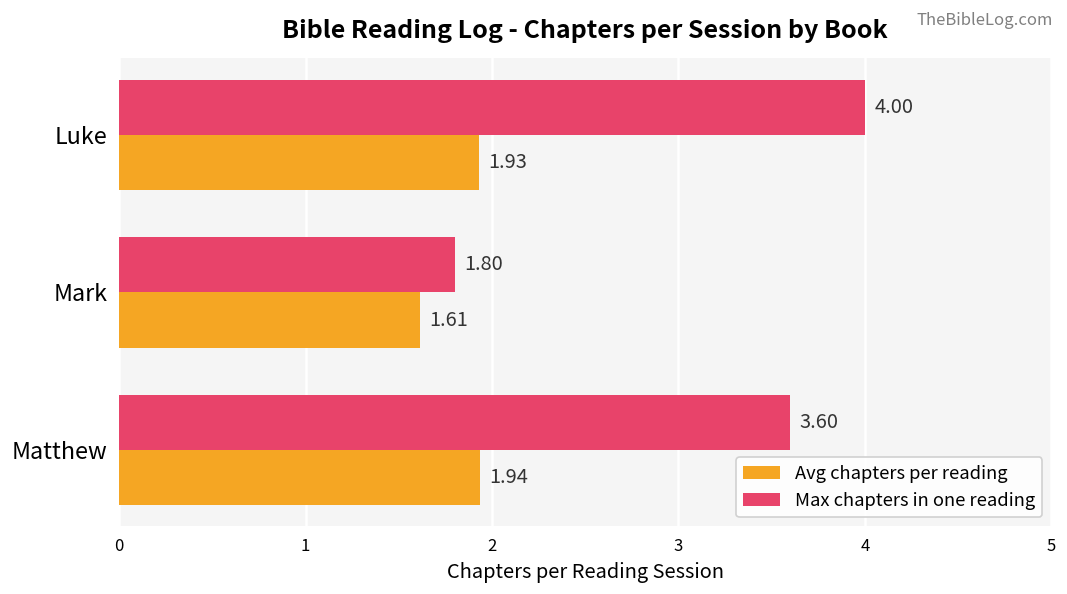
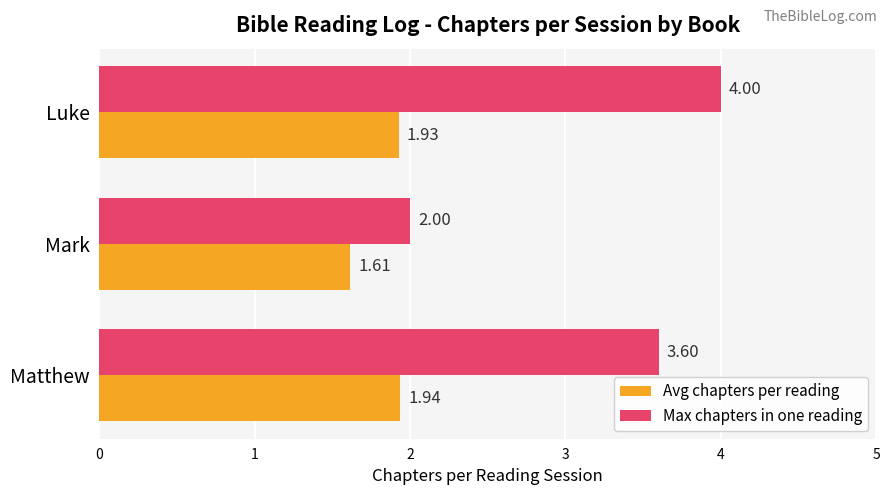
  {
    "Avg chapters per reading": {
      "Luke": 1.93,
      "Mark": 1.61,
      "Matthew": 1.94
    },
    "Max chapters in one reading": {
      "Luke": 4.00,
-     "Mark": 1.80,
+     "Mark": 2.00,
      "Matthew": 3.60
    }
  }
